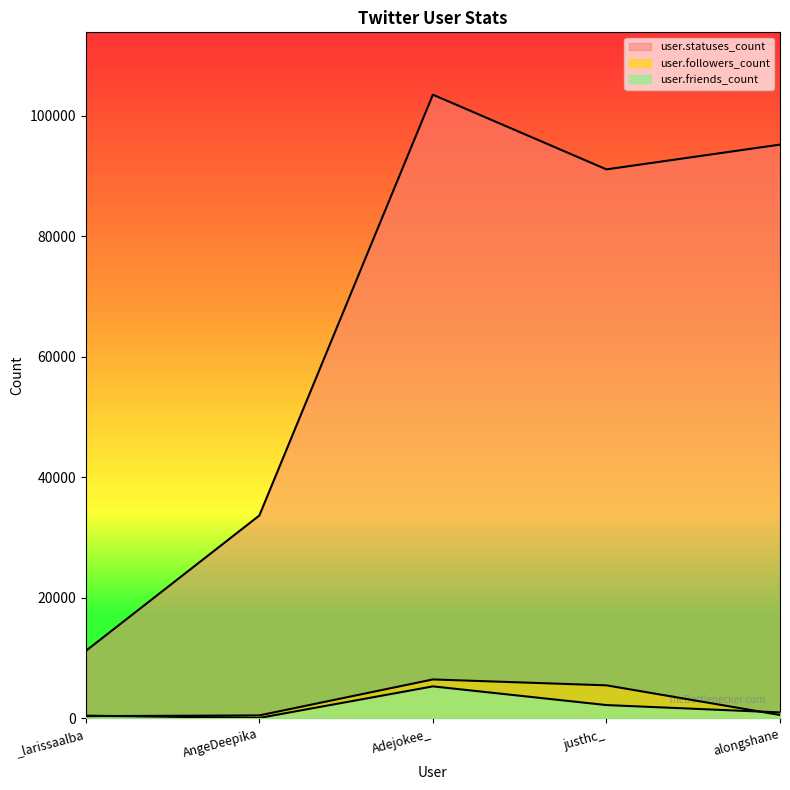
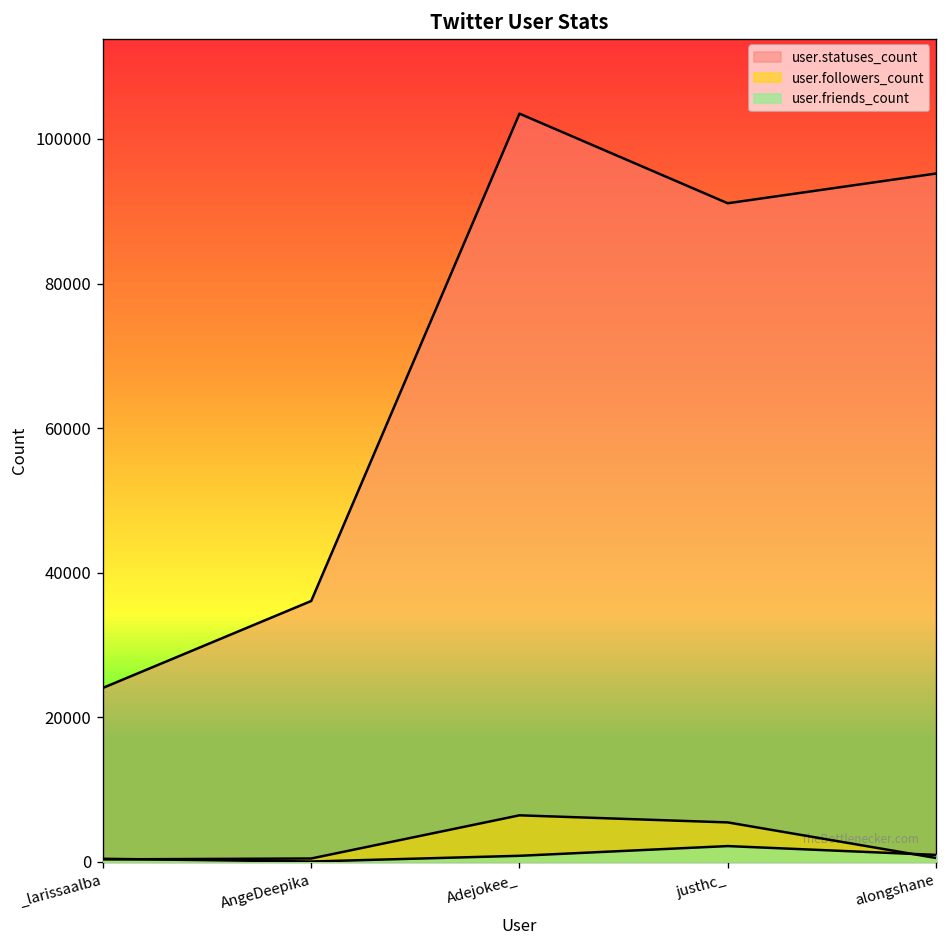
  {
    "user.statuses_count": {
-     "_larissaalba": 11000,
-     "AngeDeepika": 34000,
+     "_larissaalba": 24000,
+     "AngeDeepika": 36000,
      "Adejokee_": 104000,
      "justhc_": 91000,
      "alongshane": 95000
    },
    "user.followers_count": {
      "Adejokee_": 6000,
      "justhc_": 5000,
      "alongshane": 1000
    },
    "user.friends_count": {
-     "Adejokee_": 5000,
+     "Adejokee_": 1000,
      "justhc_": 2000,
      "alongshane": 1000
    }
  }
